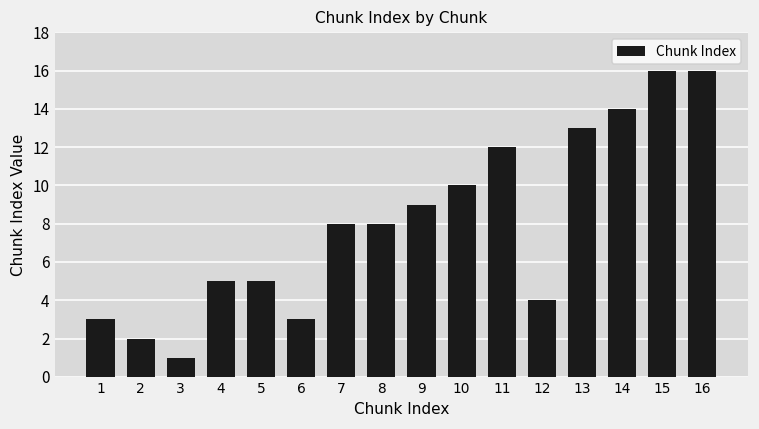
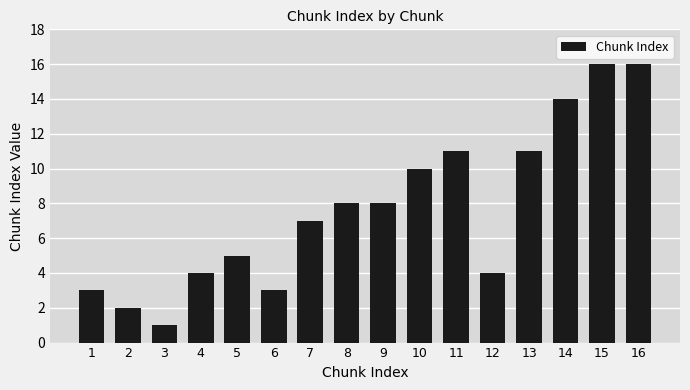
  {
    "1": 3,
    "2": 2,
    "3": 1,
-   "4": 5,
+   "4": 4,
    "5": 5,
    "6": 3,
-   "7": 8,
+   "7": 7,
    "8": 8,
-   "9": 9,
+   "9": 8,
    "10": 10,
-   "11": 12,
+   "11": 11,
    "12": 4,
-   "13": 13,
+   "13": 11,
    "14": 14,
    "15": 16,
    "16": 16
  }
